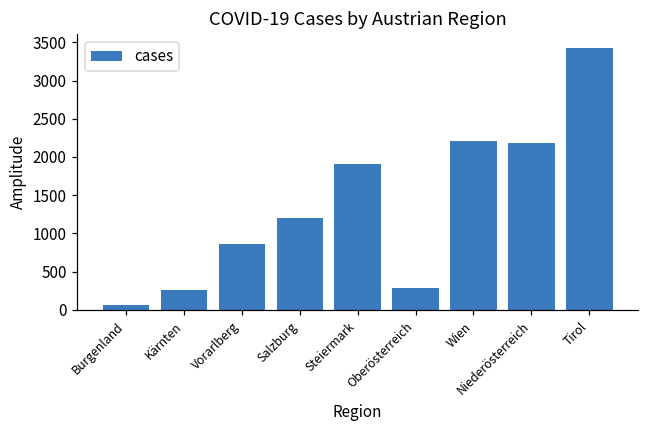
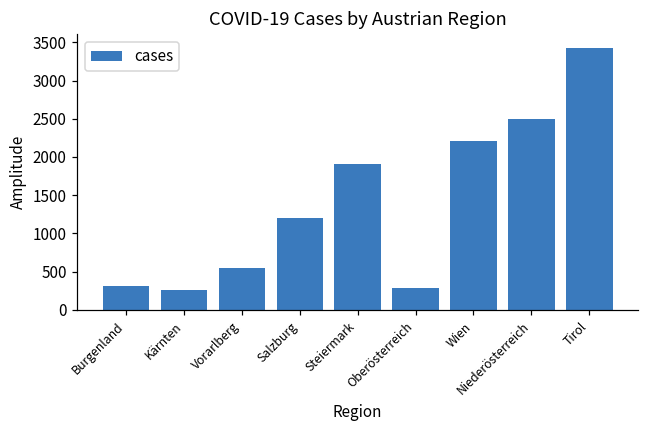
  {
-   "Burgenland": 100,
+   "Burgenland": 300,
    "Kärnten": 300,
-   "Vorarlberg": 900,
+   "Vorarlberg": 500,
    "Salzburg": 1200,
    "Steiermark": 1900,
    "Oberösterreich": 300,
    "Wien": 2200,
-   "Niederösterreich": 2200,
+   "Niederösterreich": 2500,
    "Tirol": 3400
  }
